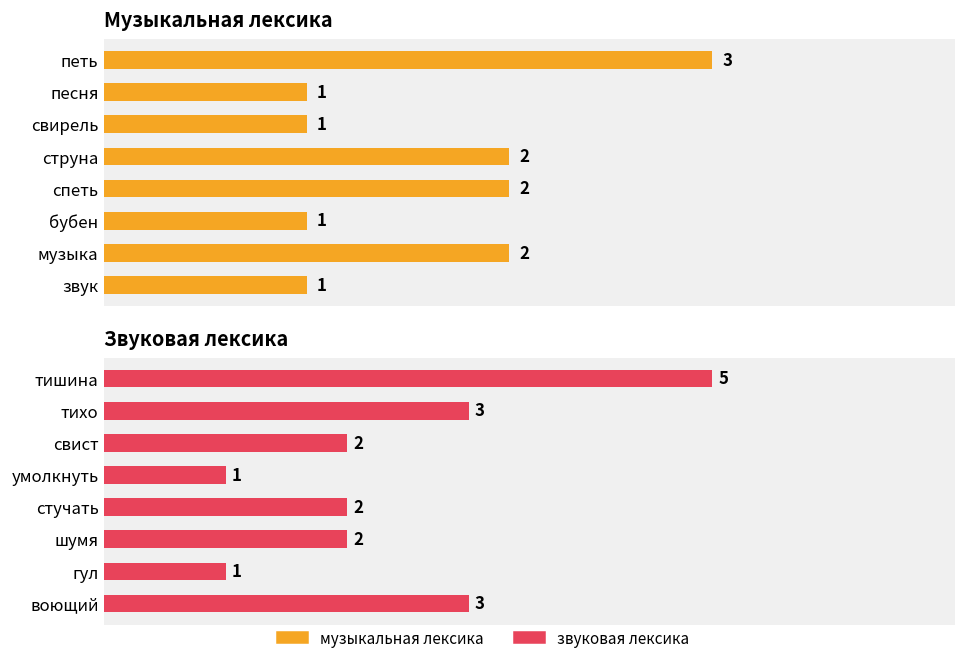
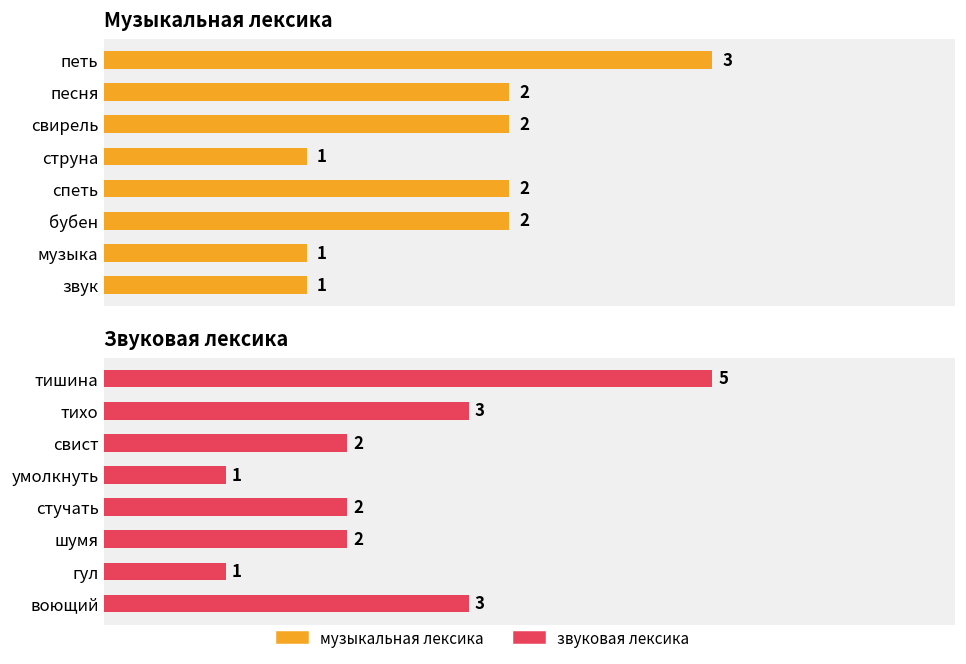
  {
    "Музыкальная лексика": {
      "петь": 3,
-     "песня": 1,
-     "свирель": 1,
-     "струна": 2,
+     "песня": 2,
+     "свирель": 2,
+     "струна": 1,
      "спеть": 2,
-     "бубен": 1,
-     "музыка": 2,
+     "бубен": 2,
+     "музыка": 1,
      "звук": 1
    },
    "Звуковая лексика": {
      "тишина": 5,
      "тихо": 3,
      "свист": 2,
      "умолкнуть": 1,
      "стучать": 2,
      "шумя": 2,
      "гул": 1,
      "воющий": 3
    }
  }
